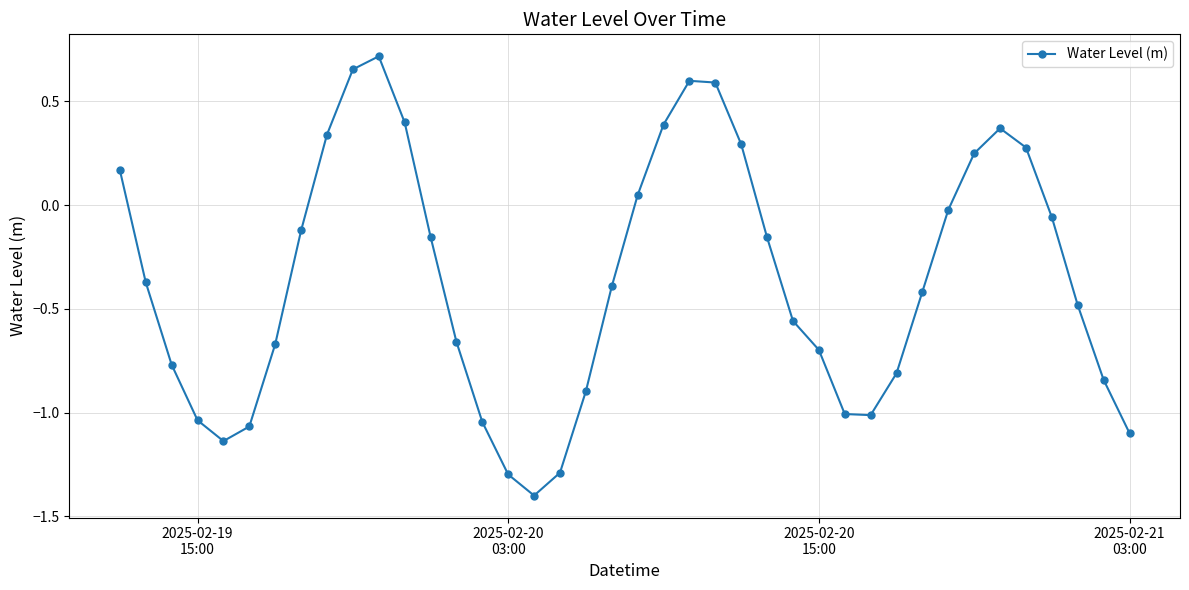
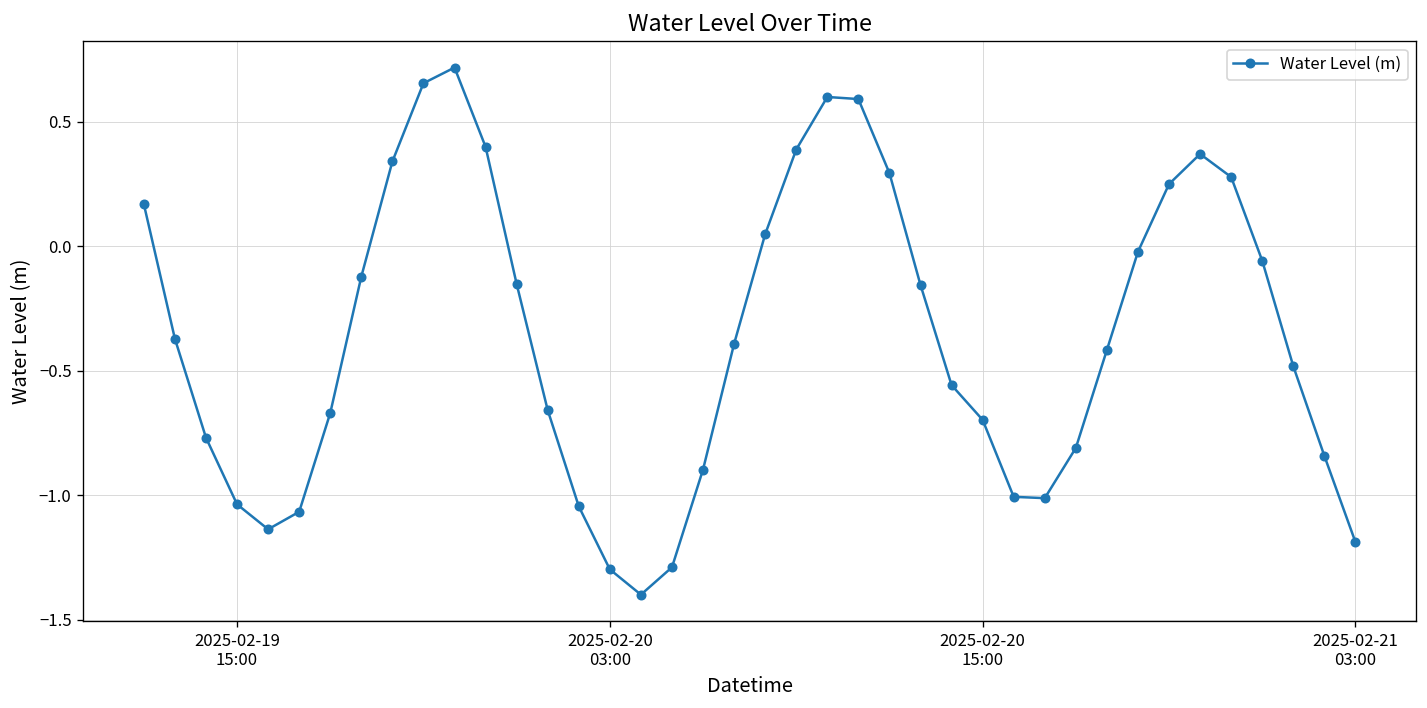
  {
    "2025-02-19 15:00": -1.04,
    "2025-02-20 03:00": -1.30,
    "2025-02-20 15:00": -0.70,
-   "2025-02-21 03:00": -1.10
+   "2025-02-21 03:00": -1.19
  }
